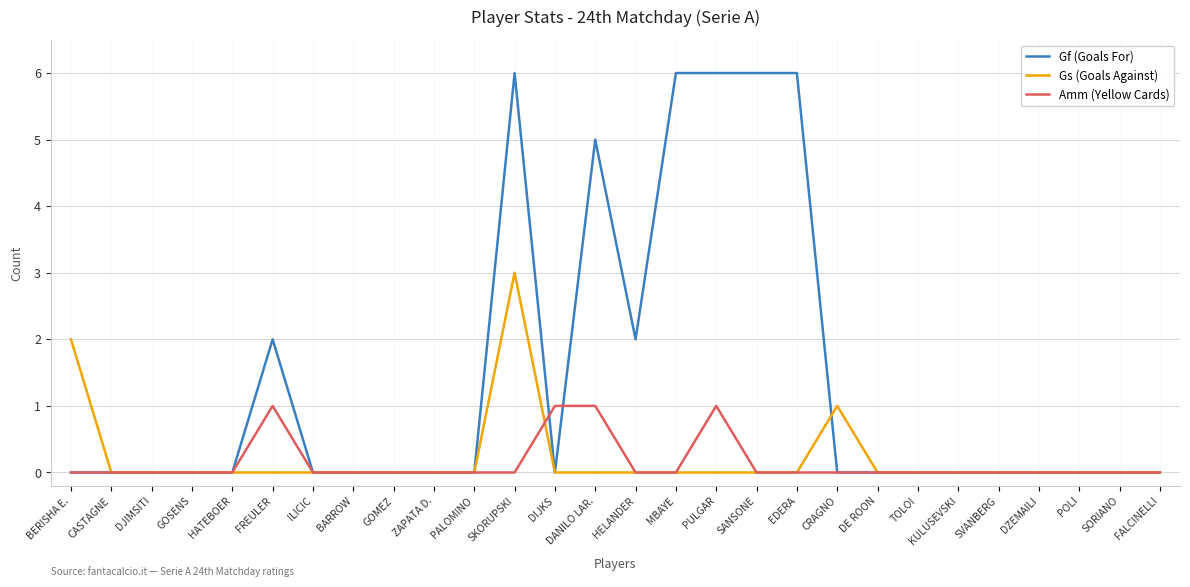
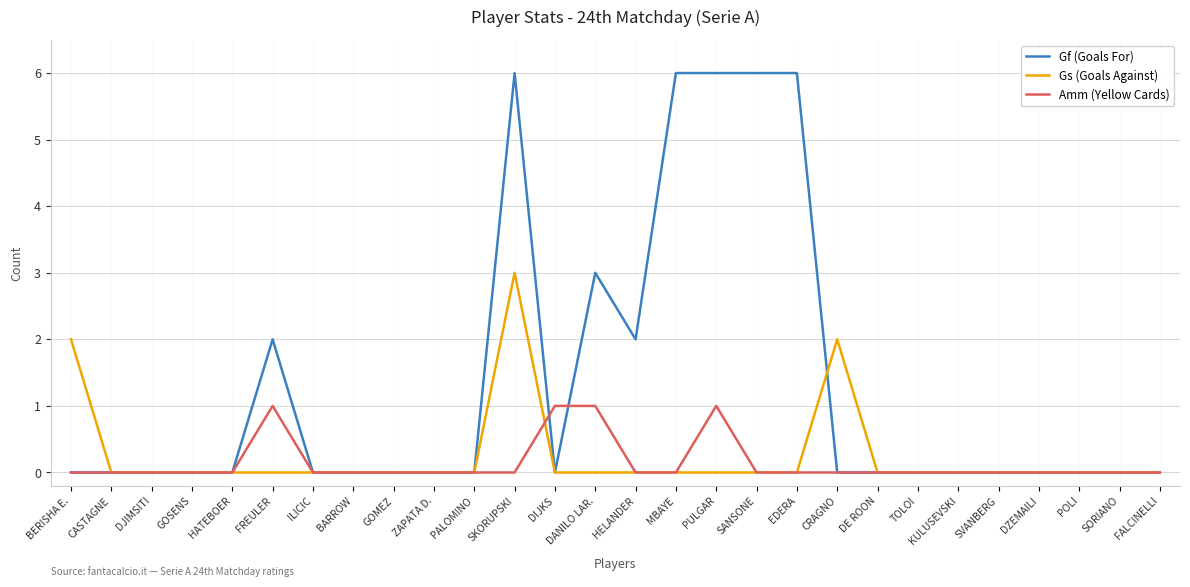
  {
    "Gf (Goals For)": {
      "FREULER": 2,
      "SKORUPSKI": 6,
-     "DANILO LAR.": 5,
+     "DANILO LAR.": 3,
      "HELANDER": 2,
      "MBAYE": 6,
      "PULGAR": 6,
      "SANSONE": 6,
      "EDERA": 6
    },
    "Gs (Goals Against)": {
      "BERISHA E.": 2,
      "FREULER": 0,
      "SKORUPSKI": 3,
      "DANILO LAR.": 0,
      "PULGAR": 0,
-     "CRAGNO": 1
+     "CRAGNO": 2
    },
    "Amm (Yellow Cards)": {
      "FREULER": 1,
      "SKORUPSKI": 0,
      "DIJKS": 1,
      "DANILO LAR.": 1,
      "PULGAR": 1
    }
  }
